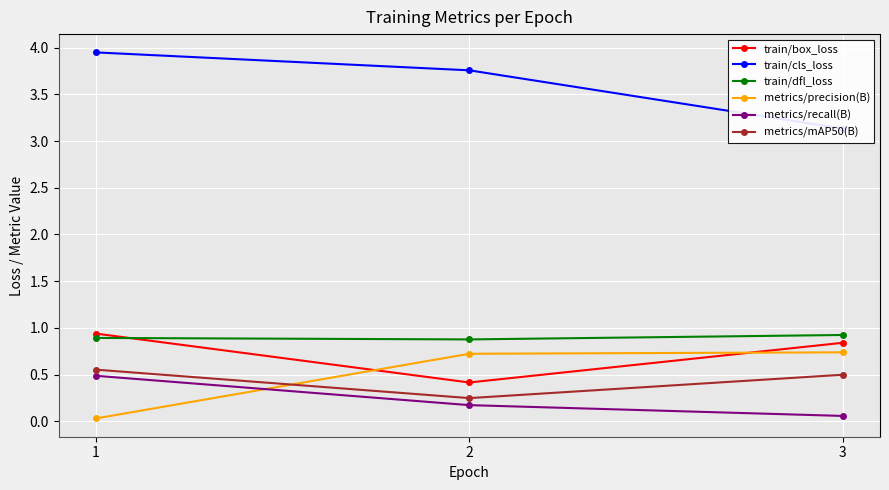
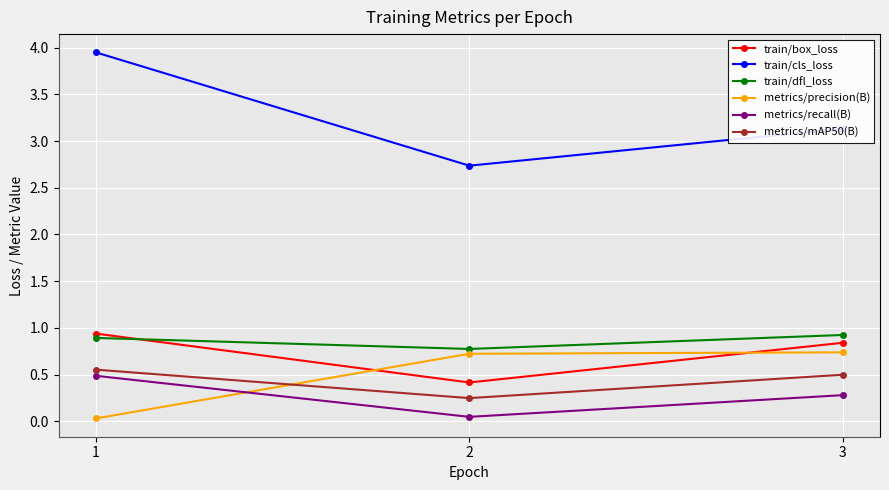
  {
    "train/box_loss": {
      "1": 0.9,
      "2": 0.4,
      "3": 0.8
    },
    "train/cls_loss": {
      "1": 3.9,
-     "2": 3.8
+     "2": 2.7
    },
    "train/dfl_loss": {
      "1": 0.9,
-     "2": 0.9,
+     "2": 0.8,
      "3": 0.9
    },
    "metrics/precision(B)": {
      "1": 0.0,
      "2": 0.7,
      "3": 0.7
    },
    "metrics/recall(B)": {
      "1": 0.5,
-     "2": 0.2,
-     "3": 0.1
+     "2": 0.0,
+     "3": 0.3
    },
    "metrics/mAP50(B)": {
      "1": 0.6,
      "2": 0.2,
      "3": 0.5
    }
  }
